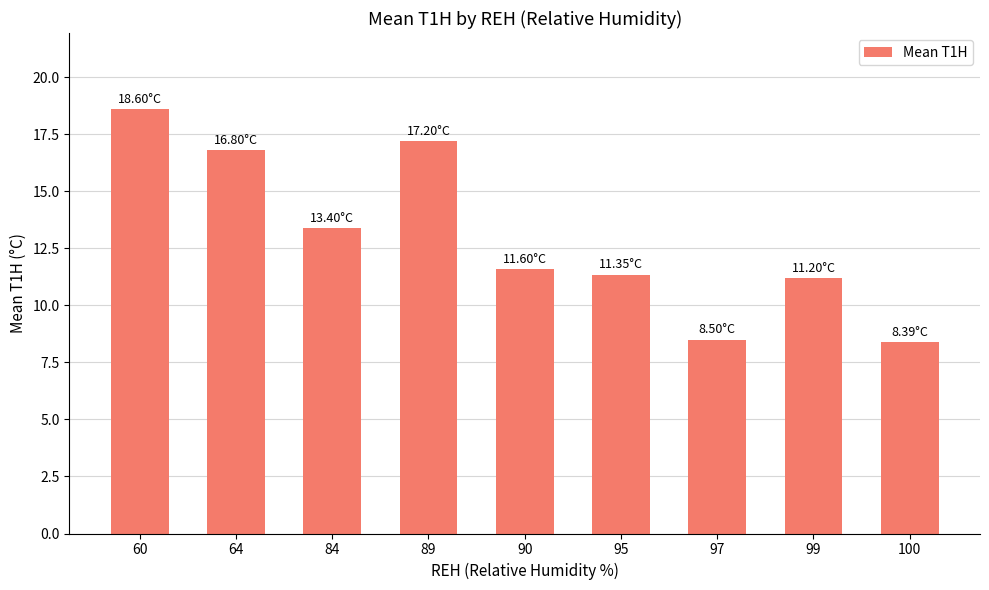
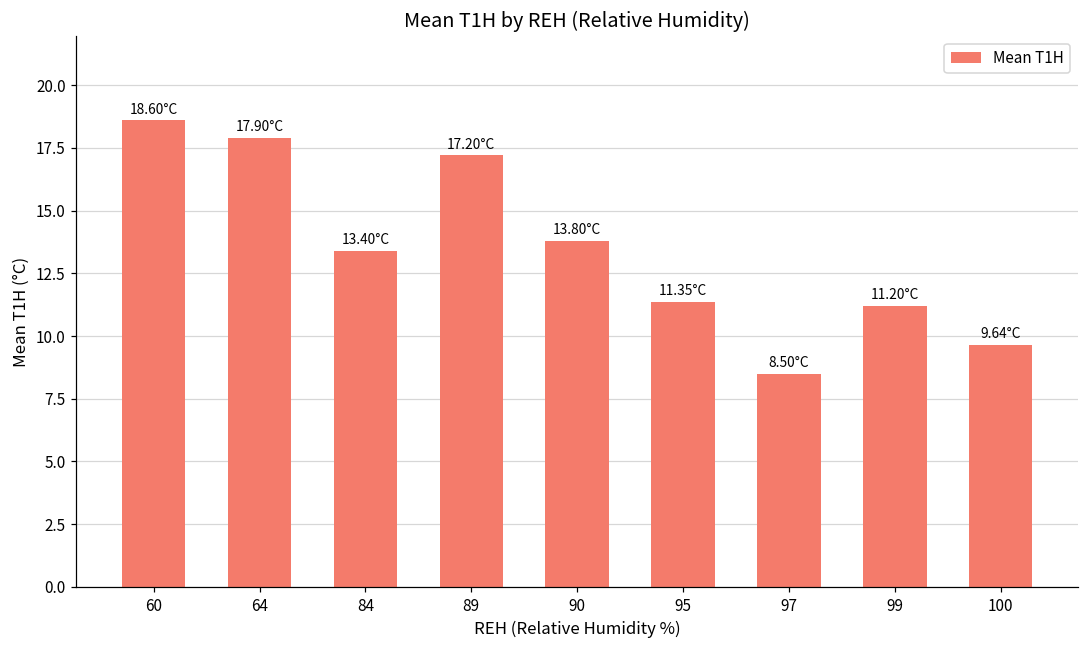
  {
    "60": "18.60°C",
-   "64": "16.80°C",
+   "64": "17.90°C",
    "84": "13.40°C",
    "89": "17.20°C",
-   "90": "11.60°C",
+   "90": "13.80°C",
    "95": "11.35°C",
    "97": "8.50°C",
    "99": "11.20°C",
-   "100": "8.39°C"
+   "100": "9.64°C"
  }
